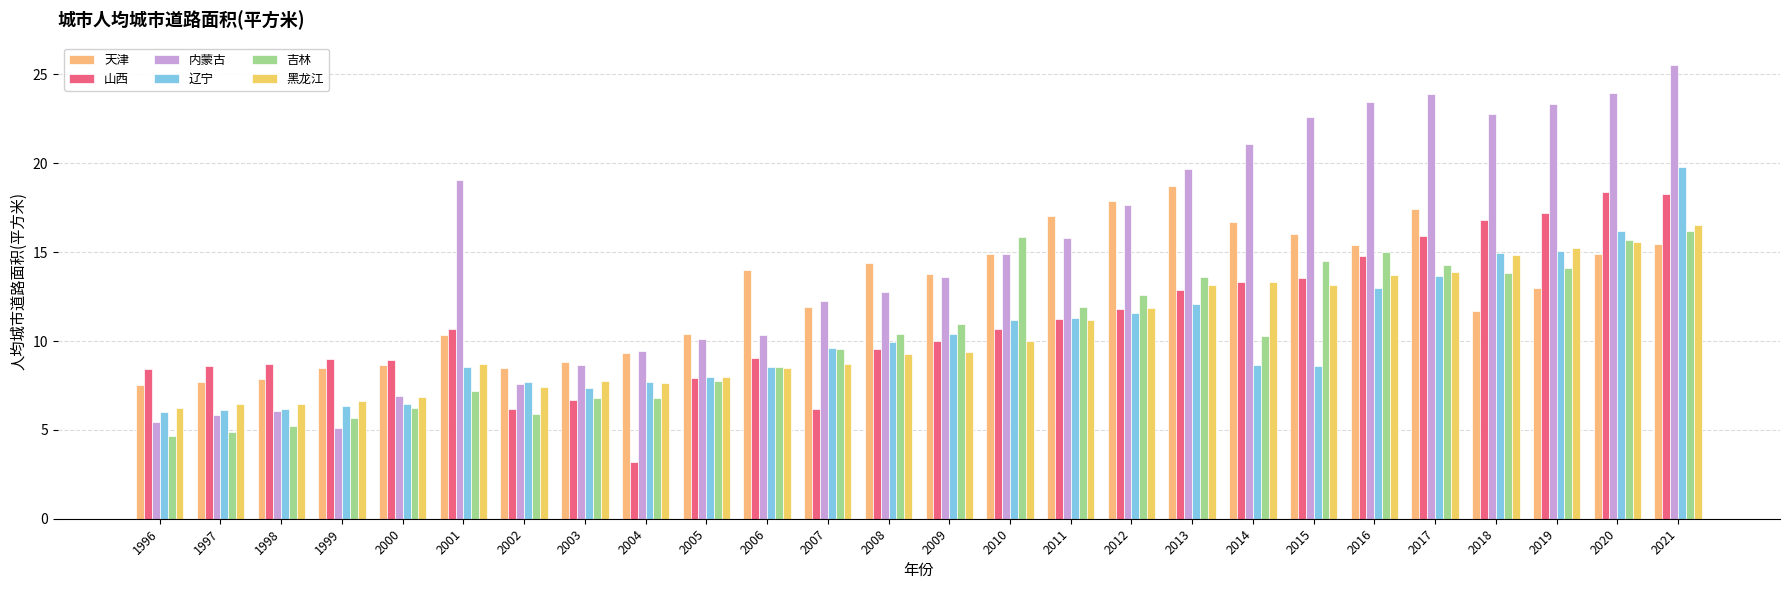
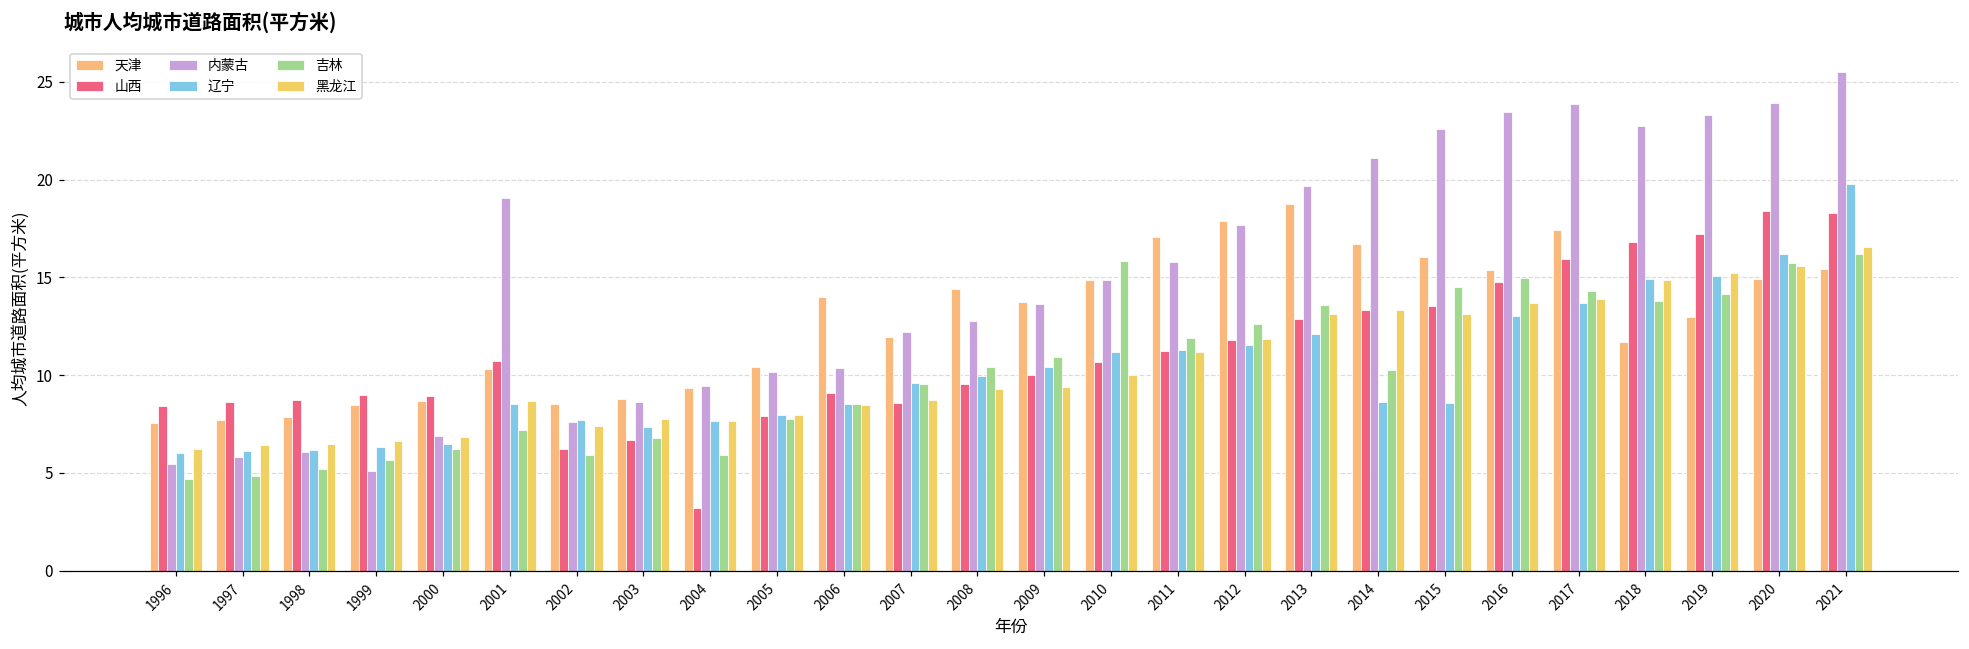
  {
    "山西": {
      "1996": 8.4,
      "1997": 8.6,
      "1998": 8.7,
      "1999": 9.0,
      "2000": 8.9,
      "2001": 10.7,
      "2002": 6.2,
      "2003": 6.7,
      "2004": 3.2,
      "2005": 7.9,
      "2006": 9.1,
-     "2007": 6.2,
+     "2007": 8.6,
      "2008": 9.5,
      "2009": 10.0,
      "2010": 10.7,
      "2011": 11.2,
      "2012": 11.8,
      "2013": 12.9,
      "2014": 13.3,
      "2015": 13.5,
      "2016": 14.8,
      "2017": 15.9,
      "2018": 16.8,
      "2019": 17.2,
      "2020": 18.4,
      "2021": 18.3
    },
    "内蒙古": {
      "1996": 5.5,
      "1997": 5.8,
      "1998": 6.1,
      "1999": 5.1,
      "2000": 6.9,
      "2001": 19.0,
      "2002": 7.6,
      "2003": 8.6,
      "2004": 9.4,
      "2005": 10.1,
      "2006": 10.3,
      "2007": 12.2,
      "2008": 12.8,
      "2009": 13.6,
      "2010": 14.9,
      "2011": 15.8,
      "2012": 17.7,
      "2013": 19.7,
      "2014": 21.1,
      "2015": 22.6,
      "2016": 23.5,
      "2017": 23.9,
      "2018": 22.8,
      "2019": 23.3,
      "2020": 23.9,
      "2021": 25.5
    },
    "辽宁": {
      "1996": 6.0,
      "1997": 6.1,
      "1998": 6.2,
      "1999": 6.3,
      "2000": 6.5,
      "2001": 8.5,
      "2002": 7.7,
      "2003": 7.4,
      "2004": 7.7,
      "2005": 8.0,
      "2006": 8.5,
      "2007": 9.6,
      "2008": 10.0,
      "2009": 10.4,
      "2010": 11.2,
      "2011": 11.3,
      "2012": 11.6,
      "2013": 12.1,
      "2014": 8.6,
      "2015": 8.6,
      "2016": 13.0,
      "2017": 13.7,
      "2018": 14.9,
      "2019": 15.1,
      "2020": 16.2,
      "2021": 19.8
    },
    "吉林": {
      "1996": 4.7,
      "1997": 4.9,
      "1998": 5.2,
      "1999": 5.7,
      "2000": 6.2,
      "2001": 7.2,
      "2002": 5.9,
      "2003": 6.8,
-     "2004": 6.8,
+     "2004": 5.9,
      "2005": 7.8,
      "2006": 8.5,
      "2007": 9.6,
      "2008": 10.4,
      "2009": 10.9,
      "2010": 15.8,
      "2011": 11.9,
      "2012": 12.6,
      "2013": 13.6,
      "2014": 10.3,
      "2015": 14.5,
      "2016": 15.0,
      "2017": 14.3,
      "2018": 13.8,
      "2019": 14.1,
      "2020": 15.7,
      "2021": 16.2
    }
  }
